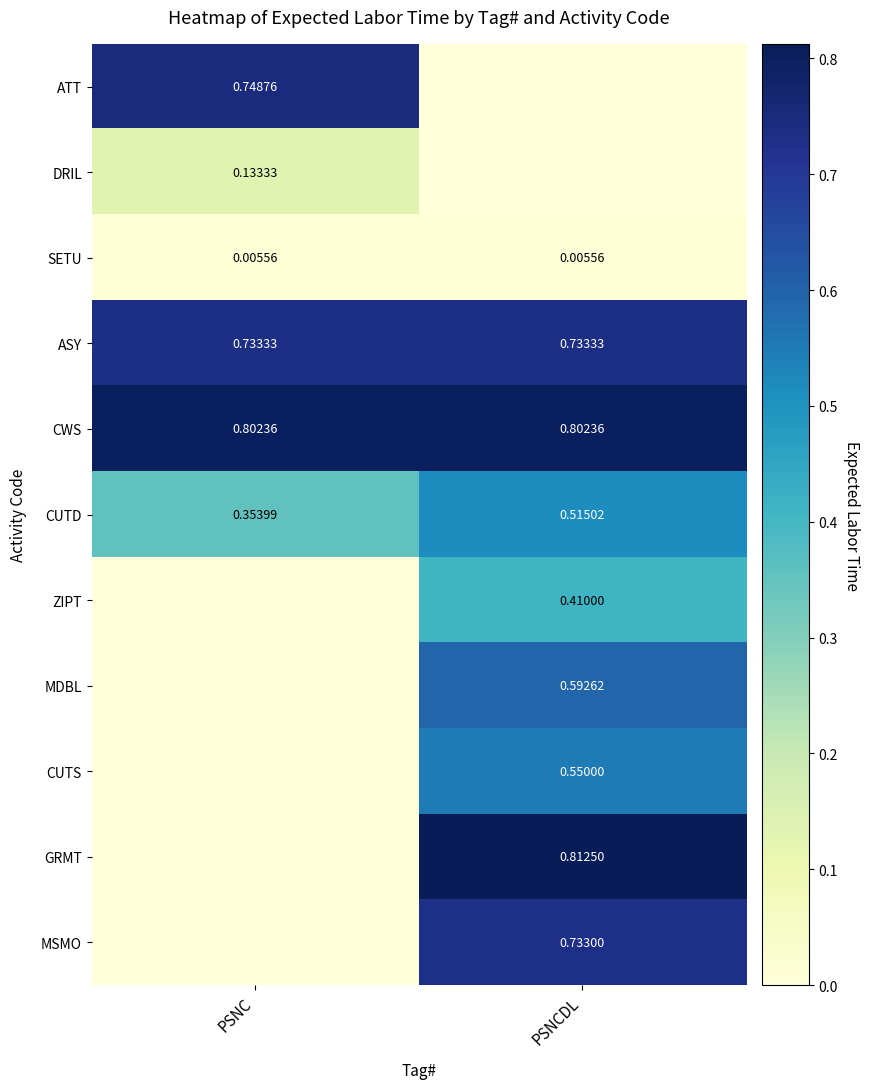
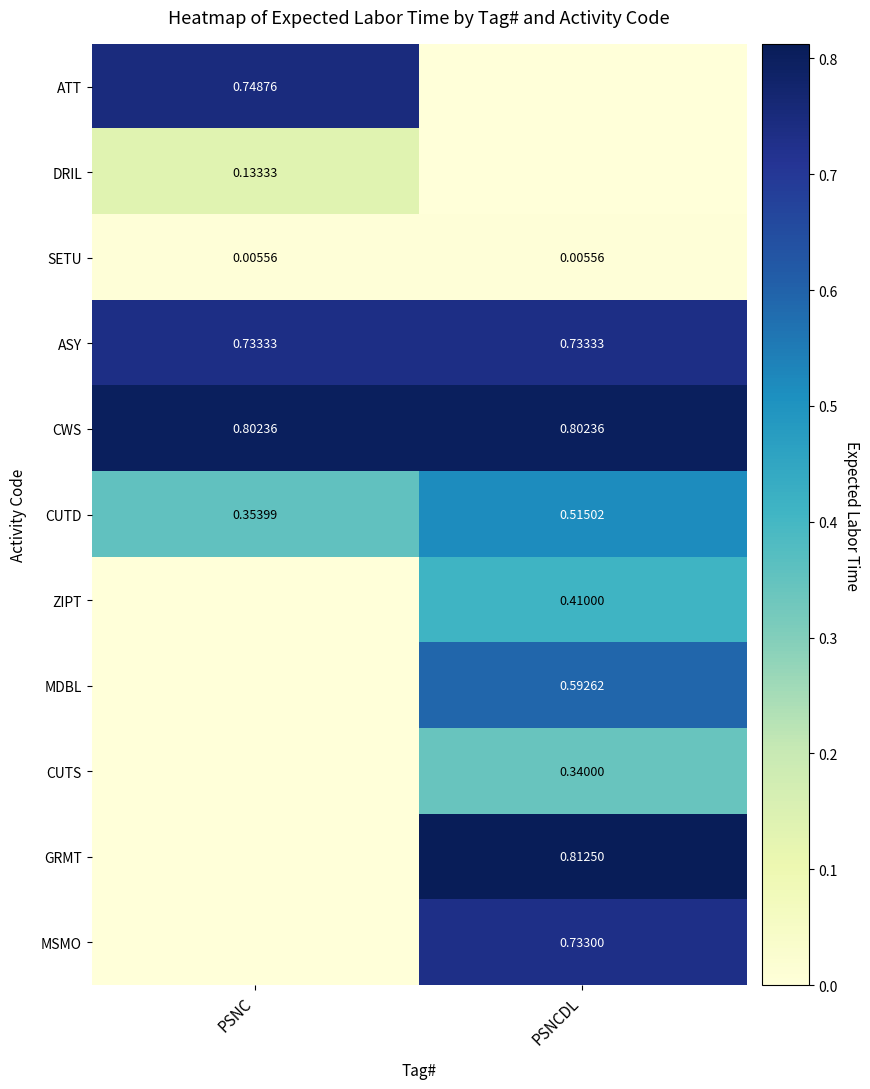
  {
    "ATT": {
      "PSNC": 0.74876
    },
    "DRIL": {
      "PSNC": 0.13333
    },
    "SETU": {
      "PSNC": 0.00556,
      "PSNCDL": 0.00556
    },
    "ASY": {
      "PSNC": 0.73333,
      "PSNCDL": 0.73333
    },
    "CWS": {
      "PSNC": 0.80236,
      "PSNCDL": 0.80236
    },
    "CUTD": {
      "PSNC": 0.35399,
      "PSNCDL": 0.51502
    },
    "ZIPT": {
      "PSNCDL": 0.41000
    },
    "MDBL": {
      "PSNCDL": 0.59262
    },
    "CUTS": {
-     "PSNCDL": 0.55000
+     "PSNCDL": 0.34000
    },
    "GRMT": {
      "PSNCDL": 0.81250
    },
    "MSMO": {
      "PSNCDL": 0.73300
    }
  }
